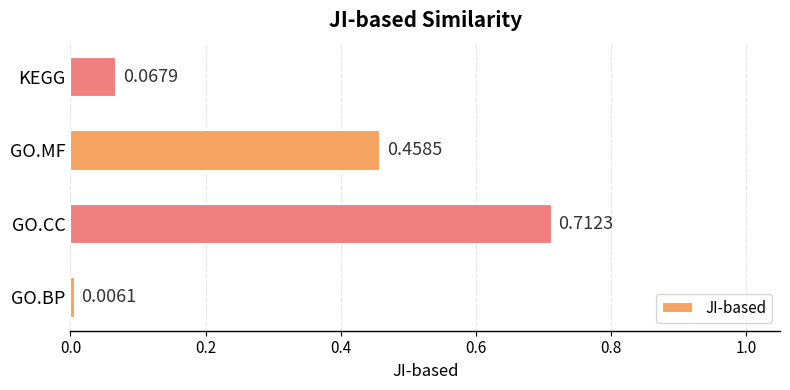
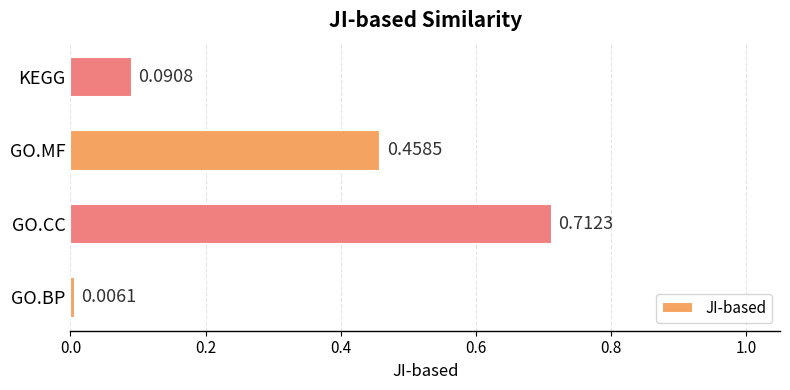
  {
-   "KEGG": 0.0679,
+   "KEGG": 0.0908,
    "GO.MF": 0.4585,
    "GO.CC": 0.7123,
    "GO.BP": 0.0061
  }
